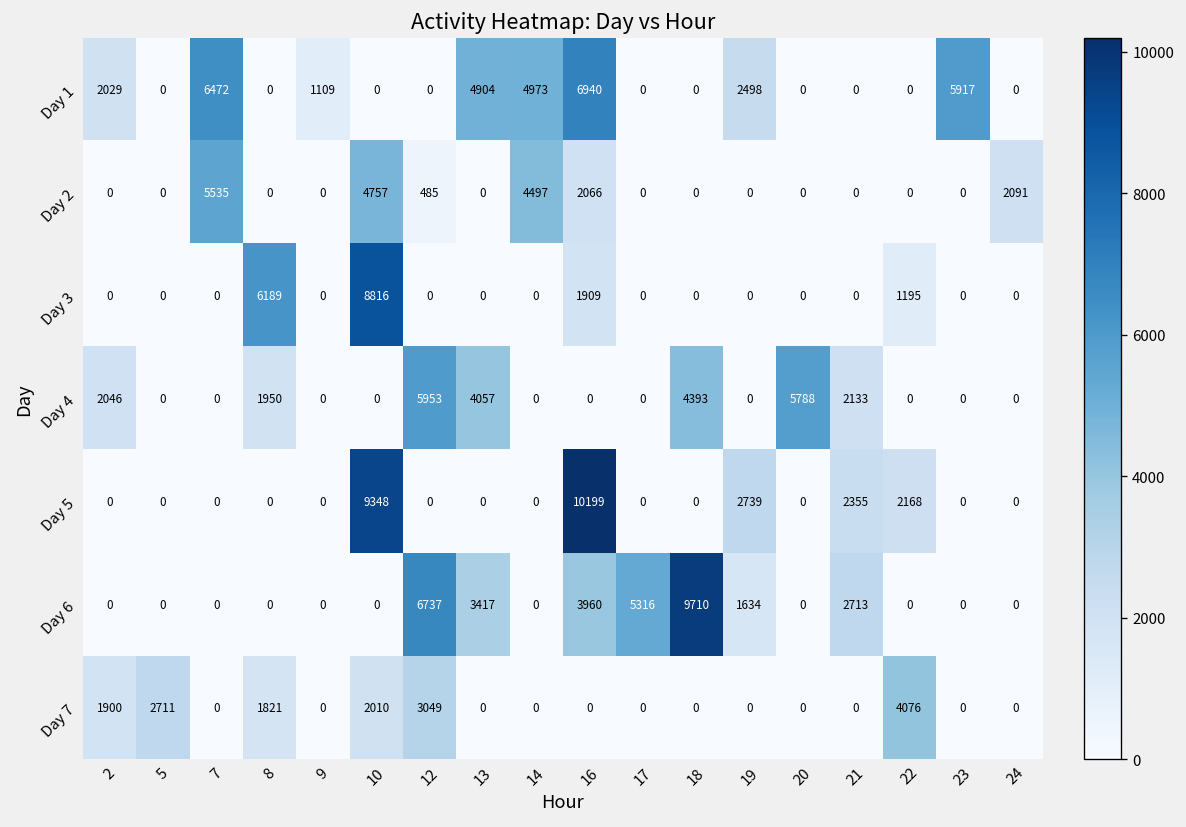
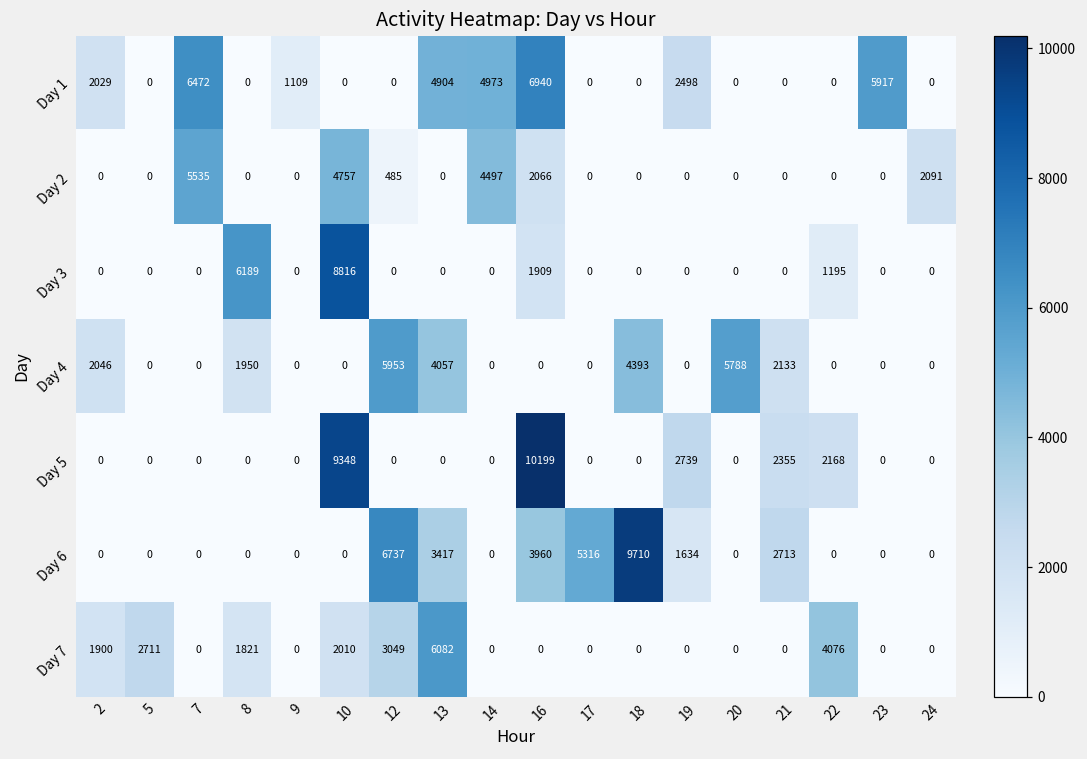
  {
    "Day 1": {
      "2": 2029,
      "5": 0,
      "7": 6472,
      "8": 0,
      "9": 1109,
      "10": 0,
      "12": 0,
      "13": 4904,
      "14": 4973,
      "16": 6940,
      "17": 0,
      "18": 0,
      "19": 2498,
      "20": 0,
      "21": 0,
      "22": 0,
      "23": 5917,
      "24": 0
    },
    "Day 2": {
      "2": 0,
      "5": 0,
      "7": 5535,
      "8": 0,
      "9": 0,
      "10": 4757,
      "12": 485,
      "13": 0,
      "14": 4497,
      "16": 2066,
      "17": 0,
      "18": 0,
      "19": 0,
      "20": 0,
      "21": 0,
      "22": 0,
      "23": 0,
      "24": 2091
    },
    "Day 3": {
      "2": 0,
      "5": 0,
      "7": 0,
      "8": 6189,
      "9": 0,
      "10": 8816,
      "12": 0,
      "13": 0,
      "14": 0,
      "16": 1909,
      "17": 0,
      "18": 0,
      "19": 0,
      "20": 0,
      "21": 0,
      "22": 1195,
      "23": 0,
      "24": 0
    },
    "Day 4": {
      "2": 2046,
      "5": 0,
      "7": 0,
      "8": 1950,
      "9": 0,
      "10": 0,
      "12": 5953,
      "13": 4057,
      "14": 0,
      "16": 0,
      "17": 0,
      "18": 4393,
      "19": 0,
      "20": 5788,
      "21": 2133,
      "22": 0,
      "23": 0,
      "24": 0
    },
    "Day 5": {
      "2": 0,
      "5": 0,
      "7": 0,
      "8": 0,
      "9": 0,
      "10": 9348,
      "12": 0,
      "13": 0,
      "14": 0,
      "16": 10199,
      "17": 0,
      "18": 0,
      "19": 2739,
      "20": 0,
      "21": 2355,
      "22": 2168,
      "23": 0,
      "24": 0
    },
    "Day 6": {
      "2": 0,
      "5": 0,
      "7": 0,
      "8": 0,
      "9": 0,
      "10": 0,
      "12": 6737,
      "13": 3417,
      "14": 0,
      "16": 3960,
      "17": 5316,
      "18": 9710,
      "19": 1634,
      "20": 0,
      "21": 2713,
      "22": 0,
      "23": 0,
      "24": 0
    },
    "Day 7": {
      "2": 1900,
      "5": 2711,
      "7": 0,
      "8": 1821,
      "9": 0,
      "10": 2010,
      "12": 3049,
-     "13": 0,
+     "13": 6082,
      "14": 0,
      "16": 0,
      "17": 0,
      "18": 0,
      "19": 0,
      "20": 0,
      "21": 0,
      "22": 4076,
      "23": 0,
      "24": 0
    }
  }
